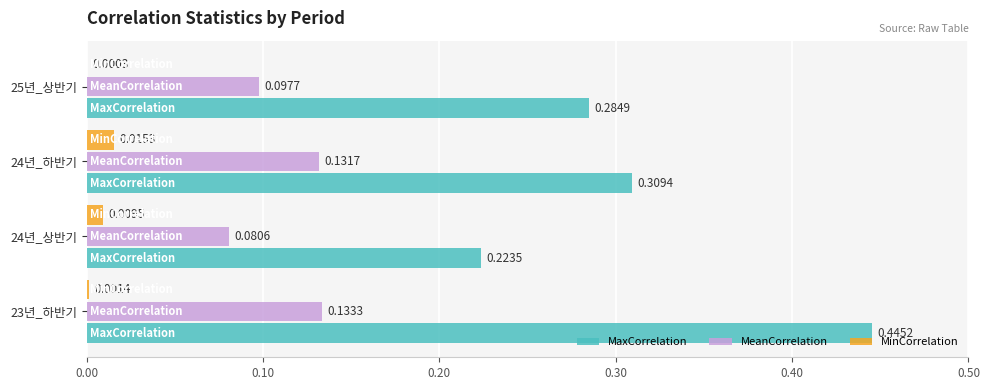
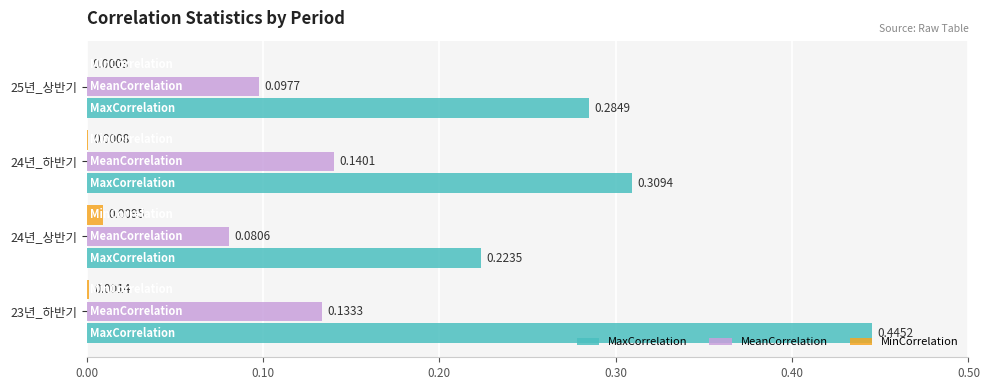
  {
    "MaxCorrelation": {
      "25년_상반기": 0.2849,
      "24년_하반기": 0.3094,
      "24년_상반기": 0.2235,
      "23년_하반기": 0.4452
    },
    "MeanCorrelation": {
      "25년_상반기": 0.0977,
-     "24년_하반기": 0.1317,
+     "24년_하반기": 0.1401,
      "24년_상반기": 0.0806,
      "23년_하반기": 0.1333
    },
    "MinCorrelation": {
      "25년_상반기": 0.0003,
-     "24년_하반기": 0.0153,
+     "24년_하반기": 0.0008,
      "24년_상반기": 0.0095,
      "23년_하반기": 0.0014
    }
  }
